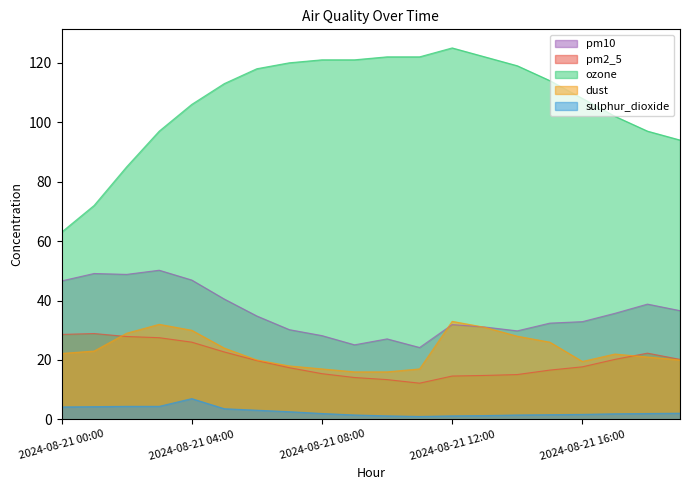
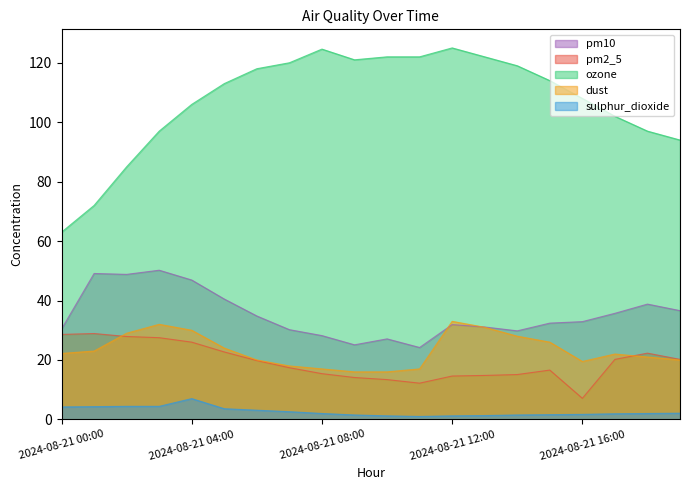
  {
    "pm10": {
-     "2024-08-21 00:00": 47,
+     "2024-08-21 00:00": 30,
      "2024-08-21 04:00": 47,
      "2024-08-21 08:00": 28,
      "2024-08-21 12:00": 32,
      "2024-08-21 16:00": 33
    },
    "pm2_5": {
      "2024-08-21 00:00": 29,
      "2024-08-21 04:00": 26,
      "2024-08-21 08:00": 15,
      "2024-08-21 12:00": 15,
-     "2024-08-21 16:00": 18
+     "2024-08-21 16:00": 7
    },
    "ozone": {
      "2024-08-21 00:00": 63,
      "2024-08-21 04:00": 106,
-     "2024-08-21 08:00": 121,
+     "2024-08-21 08:00": 125,
      "2024-08-21 12:00": 125
    },
    "dust": {
      "2024-08-21 00:00": 22,
      "2024-08-21 04:00": 30,
      "2024-08-21 08:00": 17,
      "2024-08-21 12:00": 33,
      "2024-08-21 16:00": 20
    },
    "sulphur_dioxide": {
      "2024-08-21 00:00": 4,
      "2024-08-21 04:00": 7,
      "2024-08-21 08:00": 2,
      "2024-08-21 12:00": 1,
      "2024-08-21 16:00": 2
    }
  }
